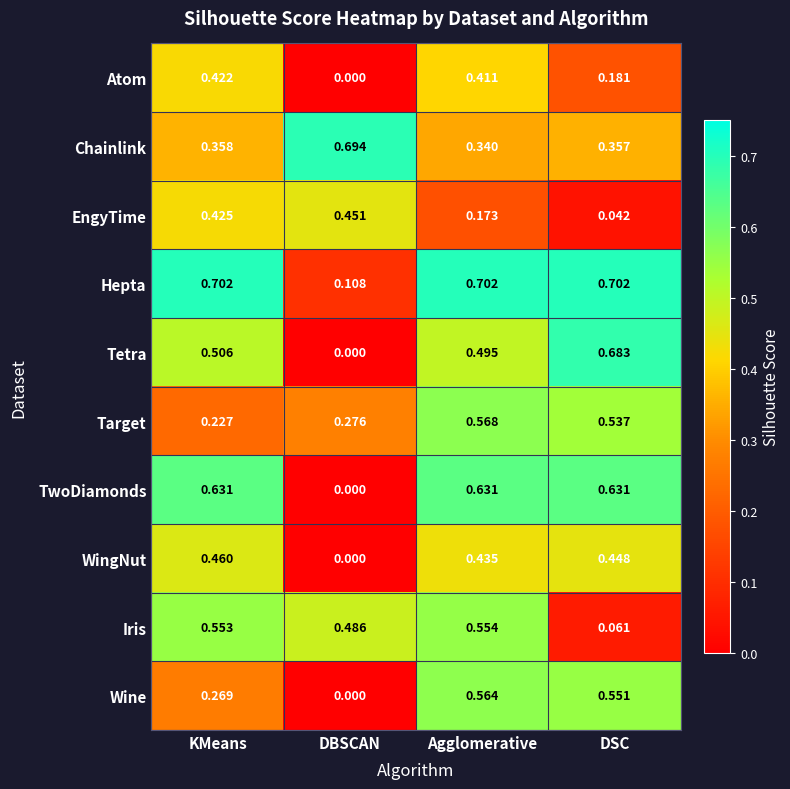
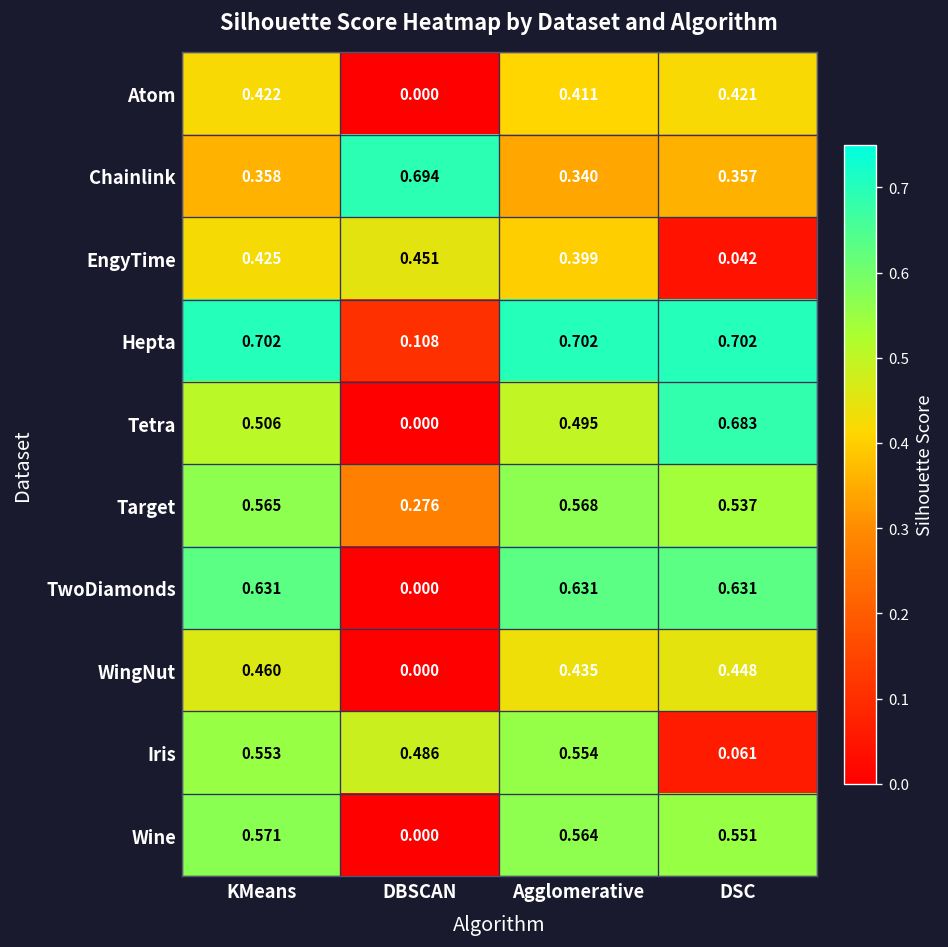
  {
    "Atom": {
      "KMeans": 0.422,
      "DBSCAN": 0.000,
      "Agglomerative": 0.411,
-     "DSC": 0.181
+     "DSC": 0.421
    },
    "Chainlink": {
      "KMeans": 0.358,
      "DBSCAN": 0.694,
      "Agglomerative": 0.340,
      "DSC": 0.357
    },
    "EngyTime": {
      "KMeans": 0.425,
      "DBSCAN": 0.451,
-     "Agglomerative": 0.173,
+     "Agglomerative": 0.399,
      "DSC": 0.042
    },
    "Hepta": {
      "KMeans": 0.702,
      "DBSCAN": 0.108,
      "Agglomerative": 0.702,
      "DSC": 0.702
    },
    "Tetra": {
      "KMeans": 0.506,
      "DBSCAN": 0.000,
      "Agglomerative": 0.495,
      "DSC": 0.683
    },
    "Target": {
-     "KMeans": 0.227,
+     "KMeans": 0.565,
      "DBSCAN": 0.276,
      "Agglomerative": 0.568,
      "DSC": 0.537
    },
    "TwoDiamonds": {
      "KMeans": 0.631,
      "DBSCAN": 0.000,
      "Agglomerative": 0.631,
      "DSC": 0.631
    },
    "WingNut": {
      "KMeans": 0.460,
      "DBSCAN": 0.000,
      "Agglomerative": 0.435,
      "DSC": 0.448
    },
    "Iris": {
      "KMeans": 0.553,
      "DBSCAN": 0.486,
      "Agglomerative": 0.554,
      "DSC": 0.061
    },
    "Wine": {
-     "KMeans": 0.269,
+     "KMeans": 0.571,
      "DBSCAN": 0.000,
      "Agglomerative": 0.564,
      "DSC": 0.551
    }
  }
